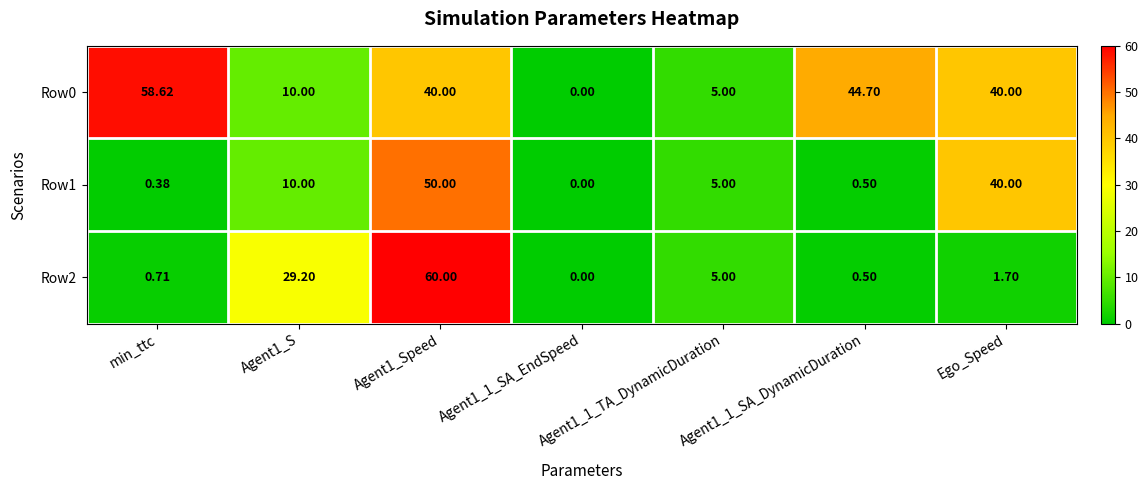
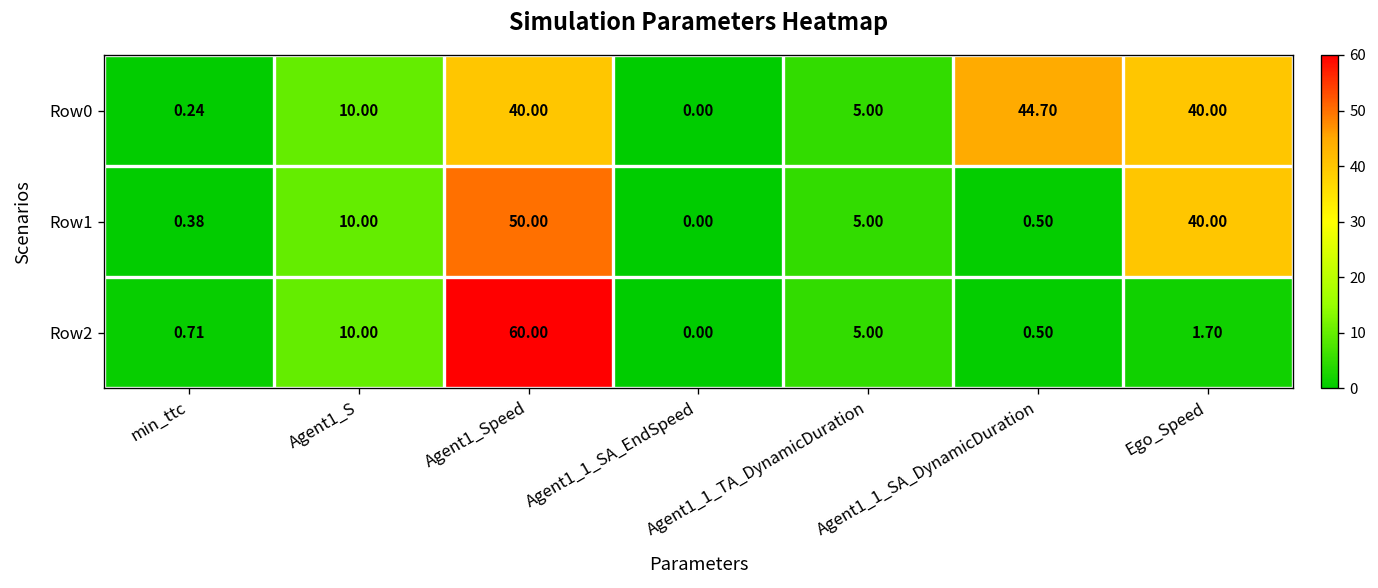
  {
    "Row0": {
-     "min_ttc": 58.62,
+     "min_ttc": 0.24,
      "Agent1_S": 10.00,
      "Agent1_Speed": 40.00,
      "Agent1_1_SA_EndSpeed": 0.00,
      "Agent1_1_TA_DynamicDuration": 5.00,
      "Agent1_1_SA_DynamicDuration": 44.70,
      "Ego_Speed": 40.00
    },
    "Row1": {
      "min_ttc": 0.38,
      "Agent1_S": 10.00,
      "Agent1_Speed": 50.00,
      "Agent1_1_SA_EndSpeed": 0.00,
      "Agent1_1_TA_DynamicDuration": 5.00,
      "Agent1_1_SA_DynamicDuration": 0.50,
      "Ego_Speed": 40.00
    },
    "Row2": {
      "min_ttc": 0.71,
-     "Agent1_S": 29.20,
+     "Agent1_S": 10.00,
      "Agent1_Speed": 60.00,
      "Agent1_1_SA_EndSpeed": 0.00,
      "Agent1_1_TA_DynamicDuration": 5.00,
      "Agent1_1_SA_DynamicDuration": 0.50,
      "Ego_Speed": 1.70
    }
  }
